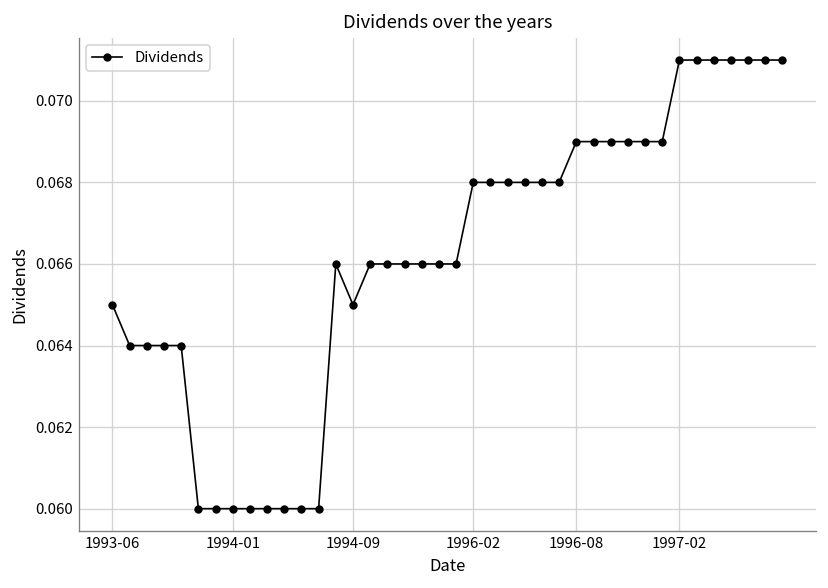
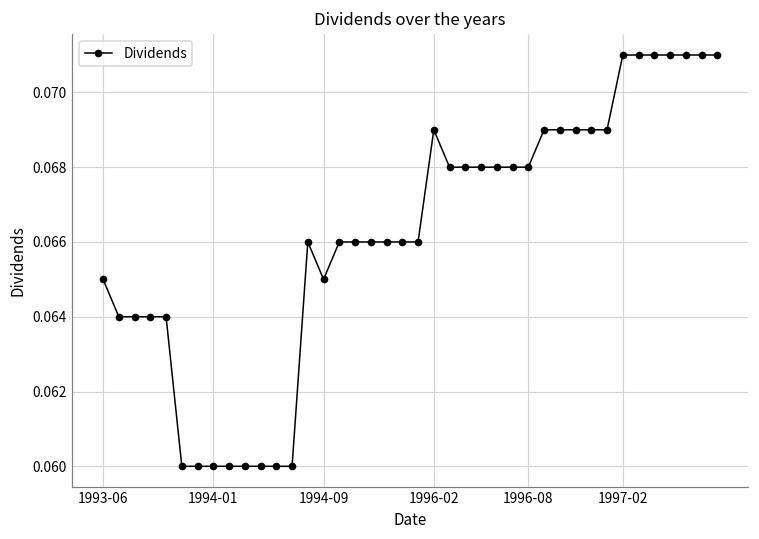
  {
    "1993-06": 0.065,
    "1994-01": 0.060,
    "1994-09": 0.065,
-   "1996-02": 0.068,
-   "1996-08": 0.069,
+   "1996-02": 0.069,
+   "1996-08": 0.068,
    "1997-02": 0.071
  }
